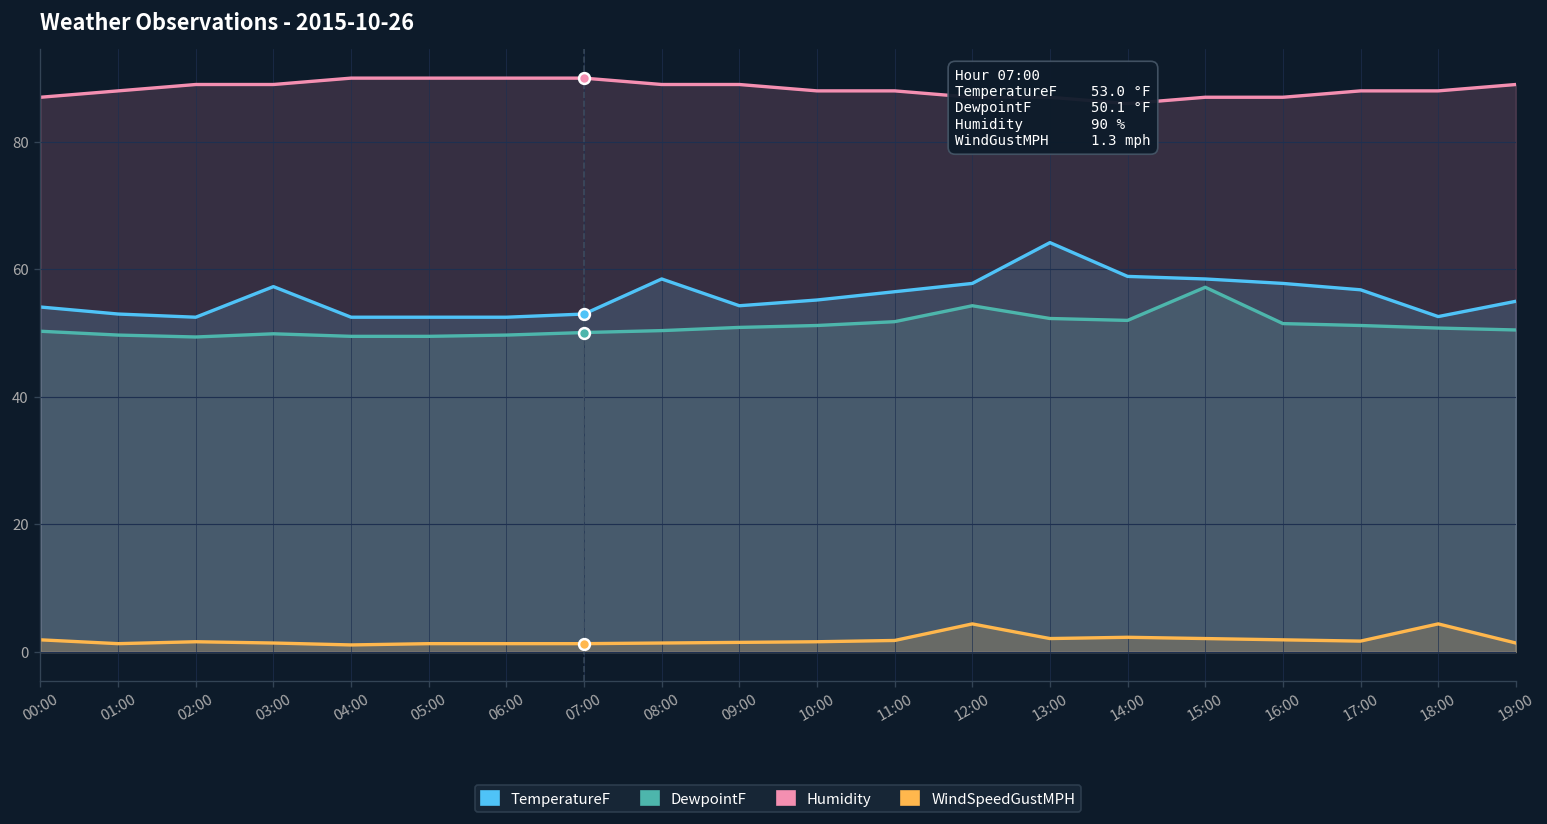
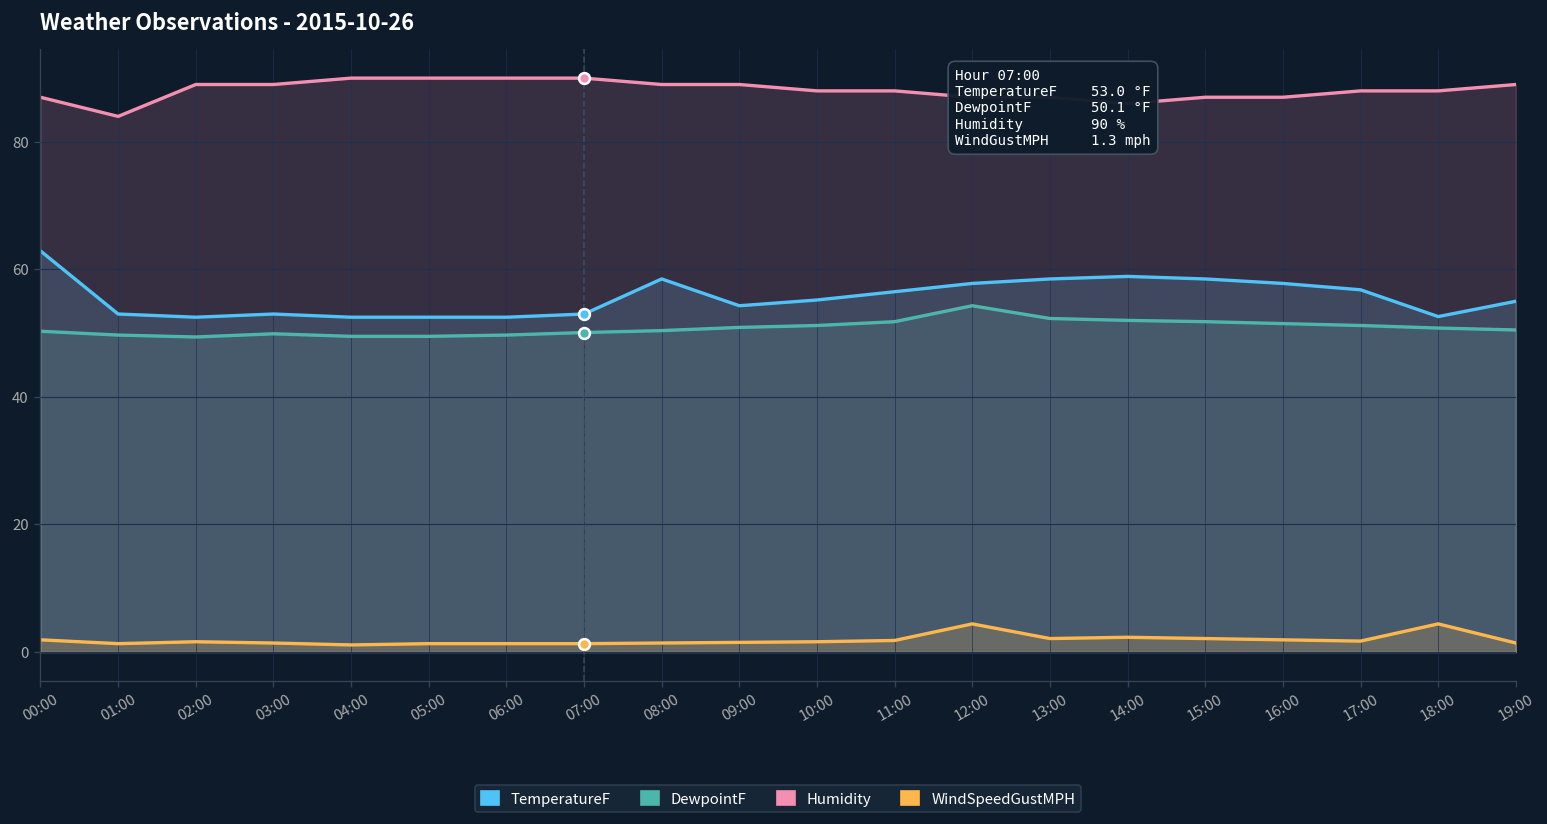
  {
    "TemperatureF": {
-     "00:00": 54,
+     "00:00": 63,
      "01:00": 53,
      "02:00": 53,
-     "03:00": 57,
+     "03:00": 53,
      "04:00": 53,
      "05:00": 53,
      "06:00": 53,
      "08:00": 59,
      "09:00": 54,
      "10:00": 55,
      "11:00": 57,
      "12:00": 58,
-     "13:00": 64,
+     "13:00": 59,
      "14:00": 59,
      "15:00": 59,
      "16:00": 58,
      "17:00": 57,
      "18:00": 53,
      "19:00": 55
    },
    "DewpointF": {
      "00:00": 50,
      "01:00": 50,
      "02:00": 49,
      "03:00": 50,
      "04:00": 50,
      "05:00": 50,
      "06:00": 50,
      "08:00": 50,
      "09:00": 51,
      "10:00": 51,
      "11:00": 52,
      "12:00": 54,
      "13:00": 52,
      "14:00": 52,
-     "15:00": 57,
+     "15:00": 52,
      "16:00": 52,
      "17:00": 51,
      "18:00": 51,
      "19:00": 51
    },
    "Humidity": {
      "00:00": 87,
-     "01:00": 88,
+     "01:00": 84,
      "02:00": 89,
      "03:00": 89,
      "04:00": 90,
      "05:00": 90,
      "06:00": 90,
      "08:00": 89,
      "09:00": 89,
      "10:00": 88,
      "11:00": 88,
      "15:00": 87,
      "16:00": 87,
      "17:00": 88,
      "18:00": 88,
      "19:00": 89
    },
    "WindSpeedGustMPH": {
      "00:00": 2,
      "01:00": 1,
      "02:00": 2,
      "03:00": 1,
      "04:00": 1,
      "05:00": 1,
      "06:00": 1,
      "08:00": 1,
      "09:00": 2,
      "10:00": 2,
      "11:00": 2,
      "12:00": 4,
      "13:00": 2,
      "14:00": 2,
      "15:00": 2,
      "16:00": 2,
      "17:00": 2,
      "18:00": 4,
      "19:00": 1
    }
  }
